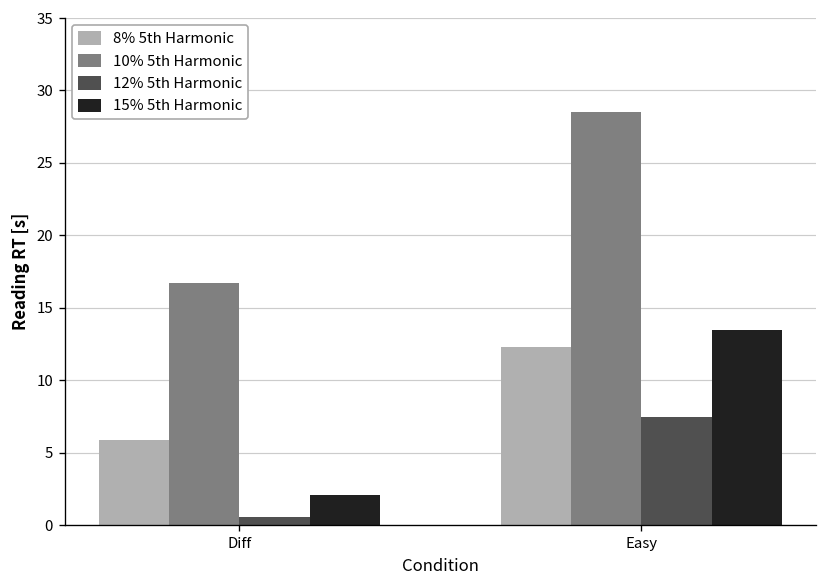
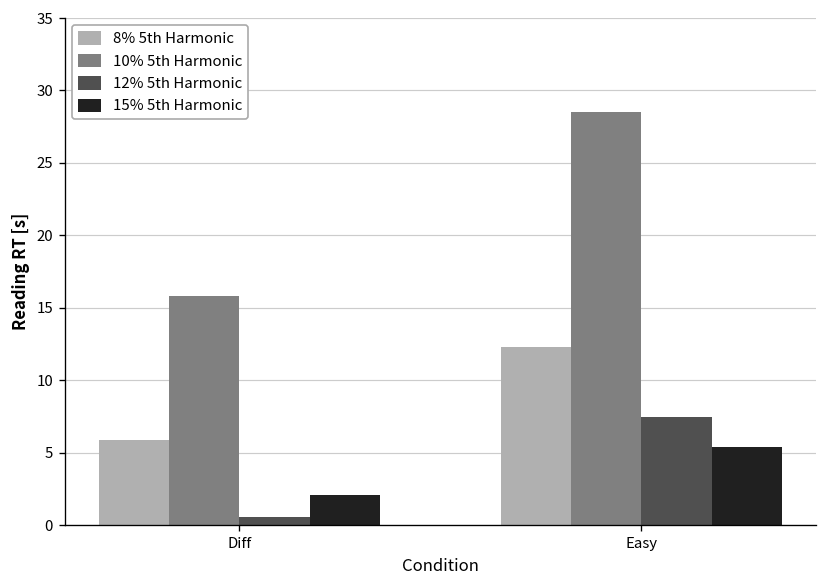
  {
    "8% 5th Harmonic": {
      "Diff": 5.9,
      "Easy": 12.3
    },
    "10% 5th Harmonic": {
-     "Diff": 16.7,
+     "Diff": 15.8,
      "Easy": 28.5
    },
    "12% 5th Harmonic": {
      "Diff": 0.6,
      "Easy": 7.4
    },
    "15% 5th Harmonic": {
      "Diff": 2.1,
-     "Easy": 13.5
+     "Easy": 5.4
    }
  }
